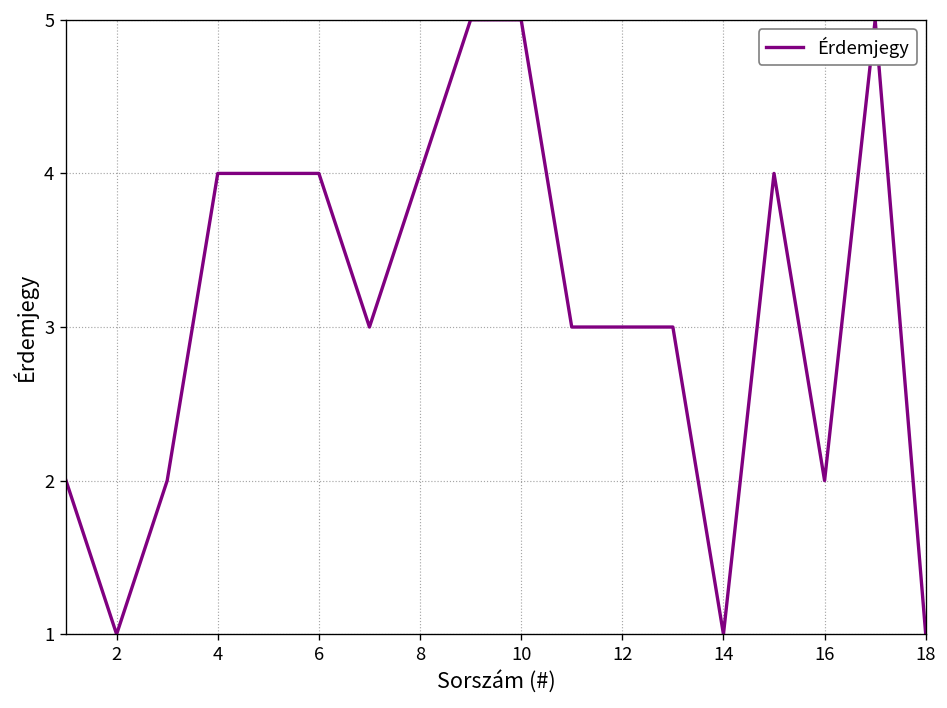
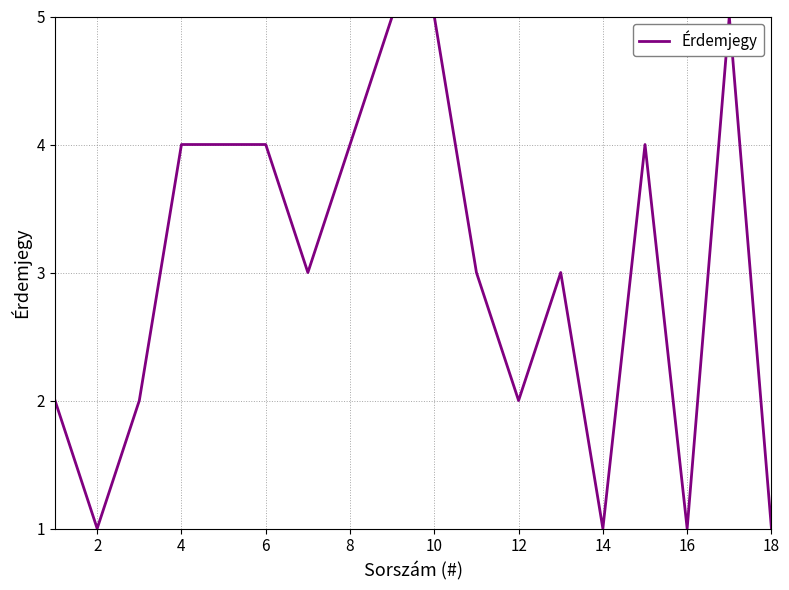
  {
    "2": 1,
    "4": 4,
    "6": 4,
    "8": 4,
    "10": 5,
-   "12": 3,
+   "12": 2,
    "14": 1,
-   "16": 2,
+   "16": 1,
    "18": 1
  }
